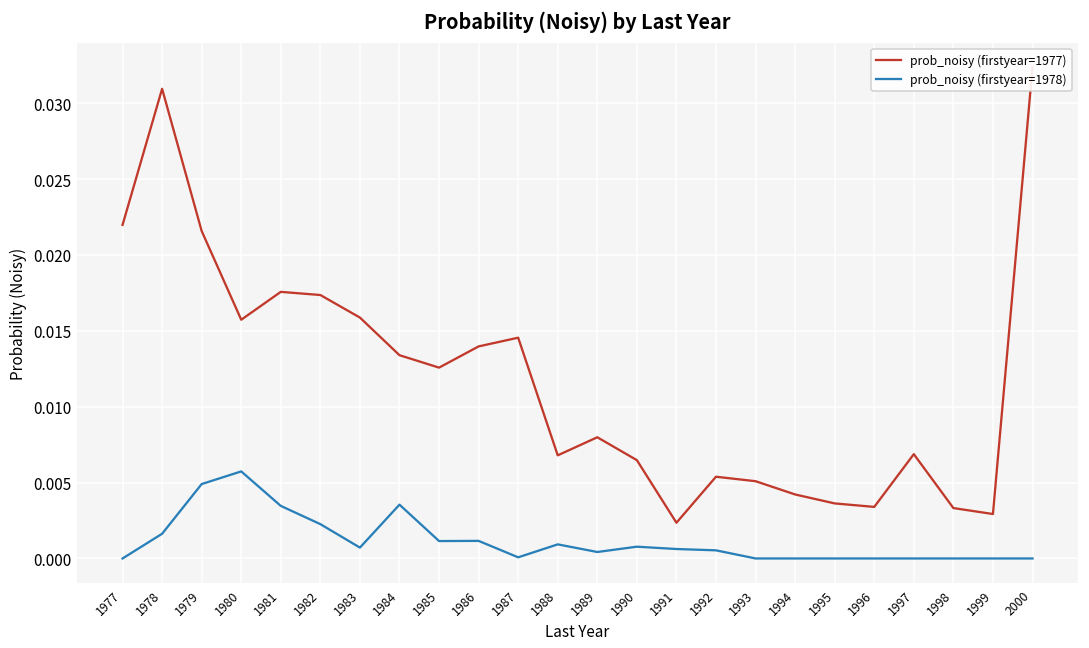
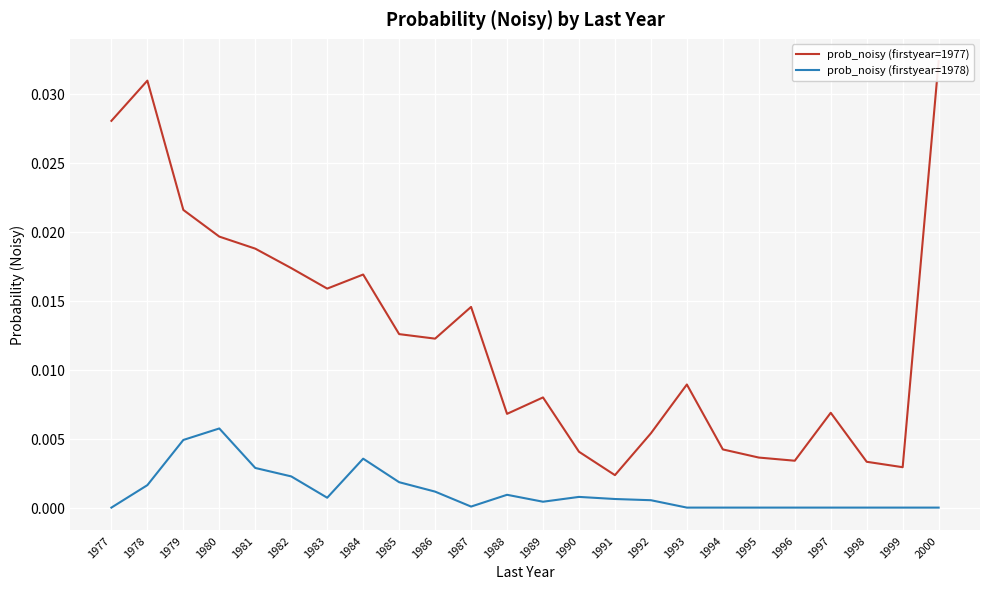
  {
    "prob_noisy (firstyear=1977)": {
-     "1977": 0.0220,
+     "1977": 0.0280,
      "1978": 0.0309,
      "1979": 0.0216,
-     "1980": 0.0157,
-     "1981": 0.0176,
+     "1980": 0.0196,
+     "1981": 0.0188,
      "1982": 0.0174,
      "1983": 0.0159,
-     "1984": 0.0134,
+     "1984": 0.0169,
      "1985": 0.0126,
-     "1986": 0.0140,
+     "1986": 0.0122,
      "1987": 0.0145,
      "1988": 0.0068,
      "1989": 0.0080,
-     "1990": 0.0065,
+     "1990": 0.0040,
      "1991": 0.0024,
      "1992": 0.0054,
-     "1993": 0.0051,
+     "1993": 0.0089,
      "1994": 0.0042,
      "1995": 0.0036,
      "1996": 0.0034,
      "1997": 0.0069,
      "1998": 0.0033,
      "1999": 0.0029
    },
    "prob_noisy (firstyear=1978)": {
      "1977": 0.0000,
      "1978": 0.0016,
      "1979": 0.0049,
      "1980": 0.0057,
-     "1981": 0.0035,
+     "1981": 0.0029,
      "1982": 0.0023,
      "1983": 0.0007,
      "1984": 0.0035,
-     "1985": 0.0011,
+     "1985": 0.0018,
      "1986": 0.0012,
      "1987": 0.0001,
      "1988": 0.0009,
      "1989": 0.0004,
      "1990": 0.0008,
      "1991": 0.0006,
      "1992": 0.0005,
      "1993": 0.0000,
      "1994": 0.0000,
      "1995": 0.0000,
      "1996": 0.0000,
      "1997": 0.0000,
      "1998": 0.0000,
      "1999": 0.0000,
      "2000": 0.0000
    }
  }
